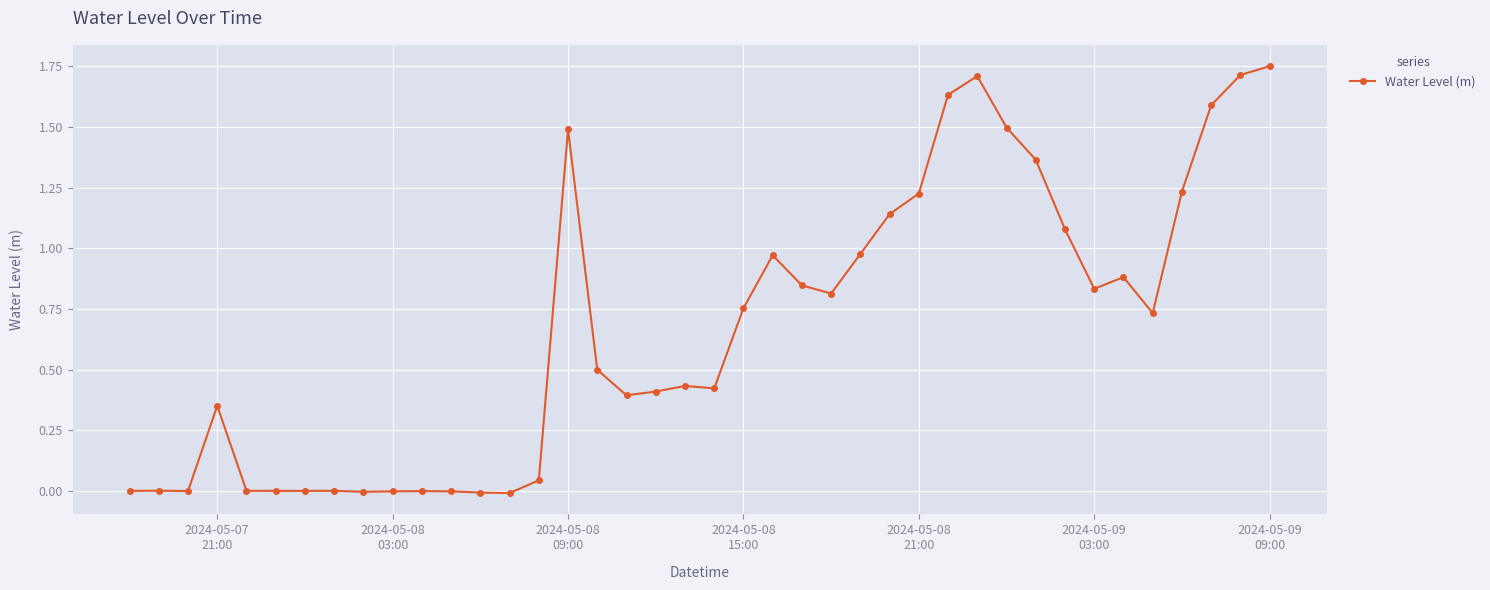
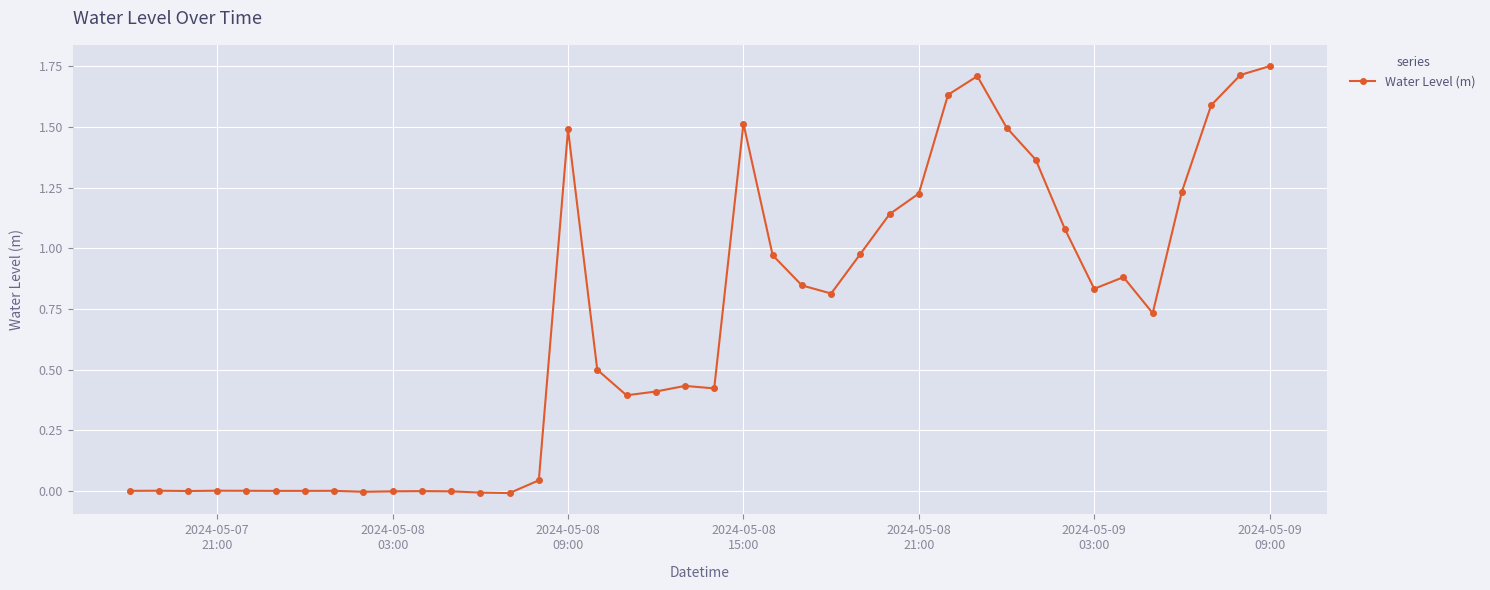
  {
-   "2024-05-07 21:00": 0.35,
+   "2024-05-07 21:00": 0.00,
    "2024-05-08 03:00": 0.00,
    "2024-05-08 09:00": 1.49,
-   "2024-05-08 15:00": 0.75,
+   "2024-05-08 15:00": 1.51,
    "2024-05-08 21:00": 1.23,
    "2024-05-09 03:00": 0.83,
    "2024-05-09 09:00": 1.75
  }
